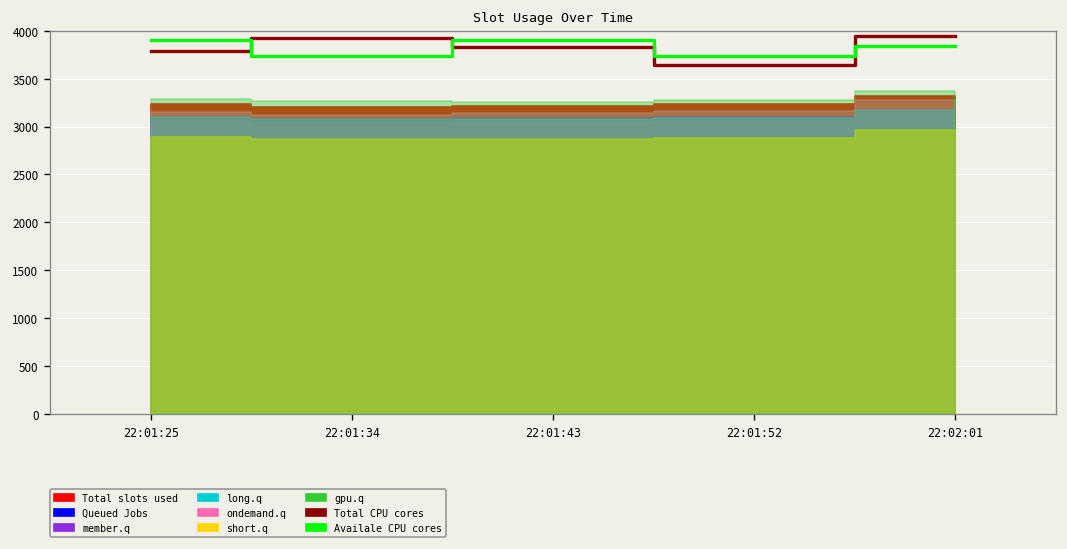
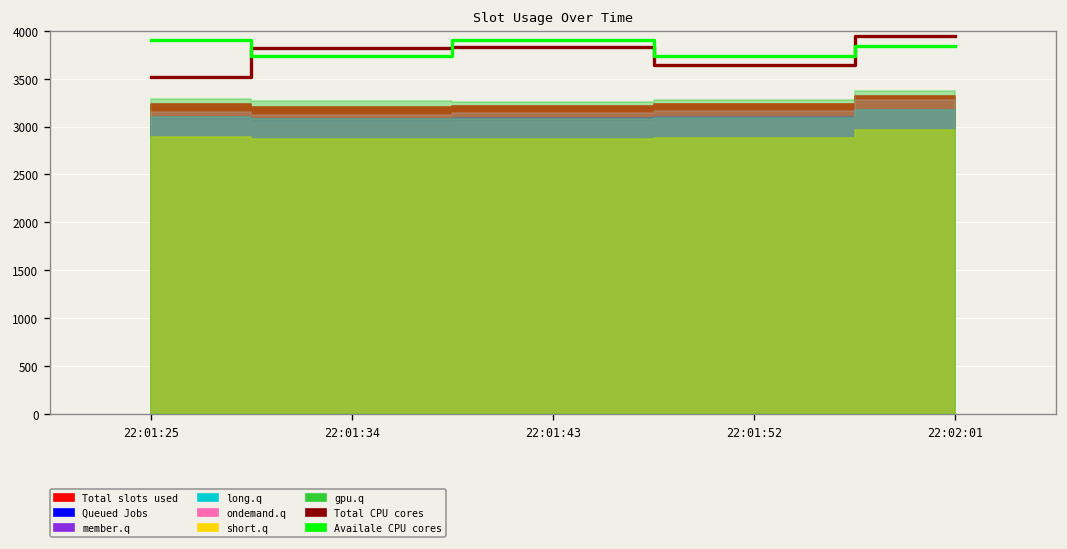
  {
    "Total CPU cores": {
-     "22:01:25": 3800,
-     "22:01:34": 3900,
+     "22:01:25": 3500,
+     "22:01:34": 3800,
      "22:01:43": 3800,
      "22:01:52": 3600,
      "22:02:01": 3900
    },
    "Availale CPU cores": {
      "22:01:25": 3900,
      "22:01:34": 3700,
      "22:01:43": 3900,
      "22:01:52": 3700,
      "22:02:01": 3800
    }
  }
